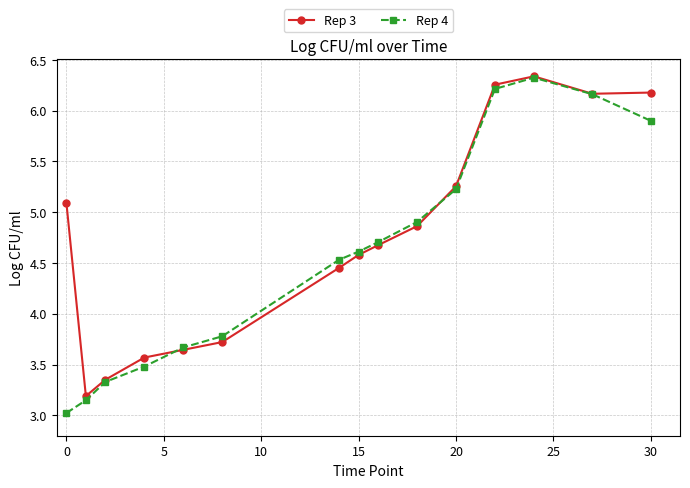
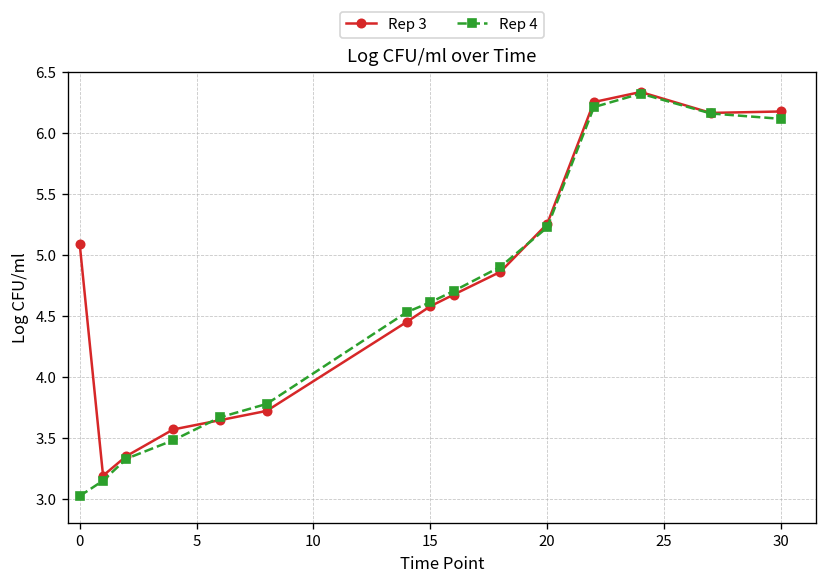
  {
    "Rep 3": {
      "0": 5.09,
      "15": 4.58,
      "20": 5.26,
      "30": 6.18
    },
    "Rep 4": {
      "0": 3.02,
      "15": 4.61,
      "20": 5.23,
-     "30": 5.90
+     "30": 6.12
    }
  }
